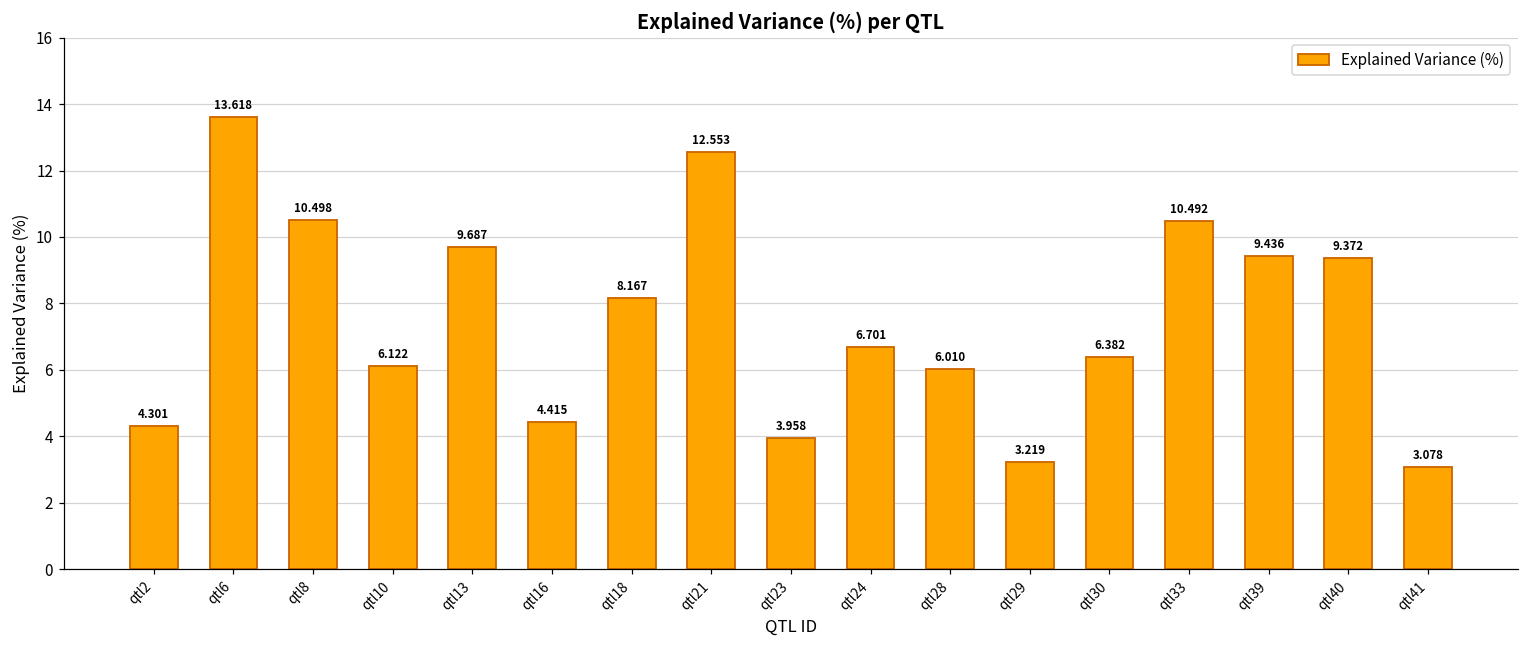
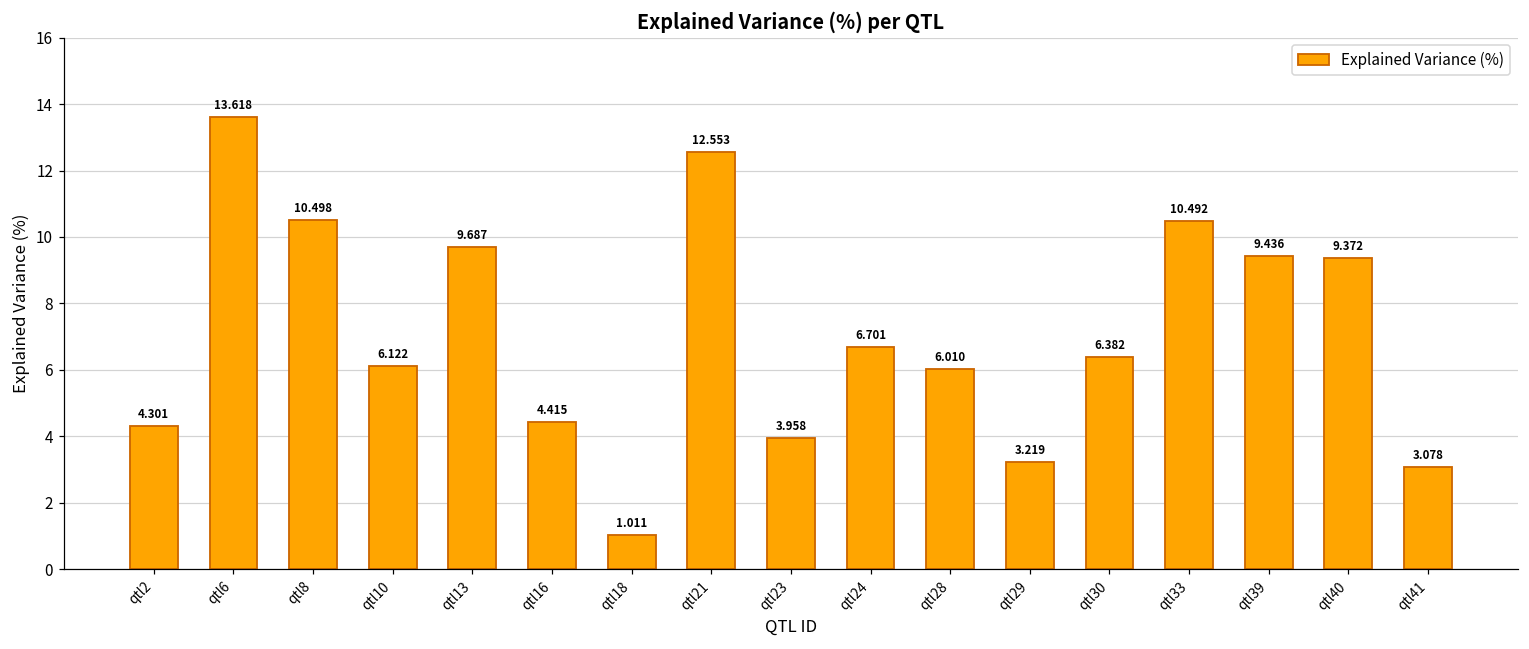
  {
    "qtl2": 4.301,
    "qtl6": 13.618,
    "qtl8": 10.498,
    "qtl10": 6.122,
    "qtl13": 9.687,
    "qtl16": 4.415,
-   "qtl18": 8.167,
+   "qtl18": 1.011,
    "qtl21": 12.553,
    "qtl23": 3.958,
    "qtl24": 6.701,
    "qtl28": 6.010,
    "qtl29": 3.219,
    "qtl30": 6.382,
    "qtl33": 10.492,
    "qtl39": 9.436,
    "qtl40": 9.372,
    "qtl41": 3.078
  }
